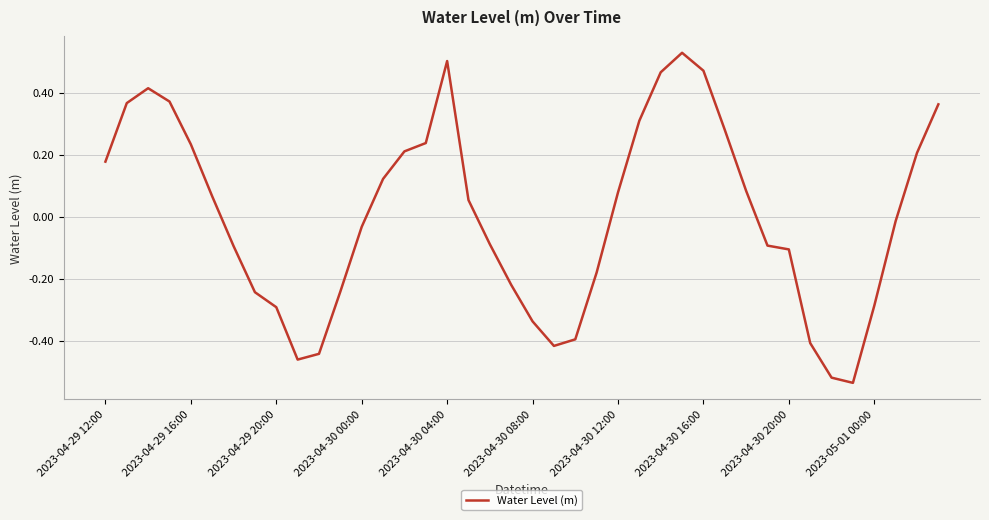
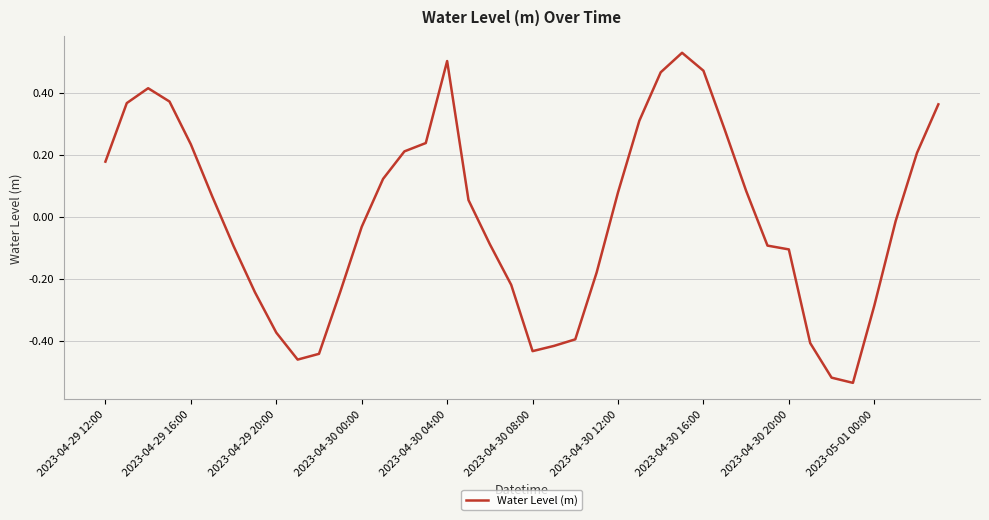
  {
    "2023-04-29 12:00": 0.18,
    "2023-04-29 16:00": 0.23,
-   "2023-04-29 20:00": -0.29,
+   "2023-04-29 20:00": -0.37,
    "2023-04-30 00:00": -0.03,
    "2023-04-30 04:00": 0.50,
-   "2023-04-30 08:00": -0.34,
+   "2023-04-30 08:00": -0.43,
    "2023-04-30 12:00": 0.08,
    "2023-04-30 16:00": 0.47,
    "2023-04-30 20:00": -0.11,
    "2023-05-01 00:00": -0.29
  }
